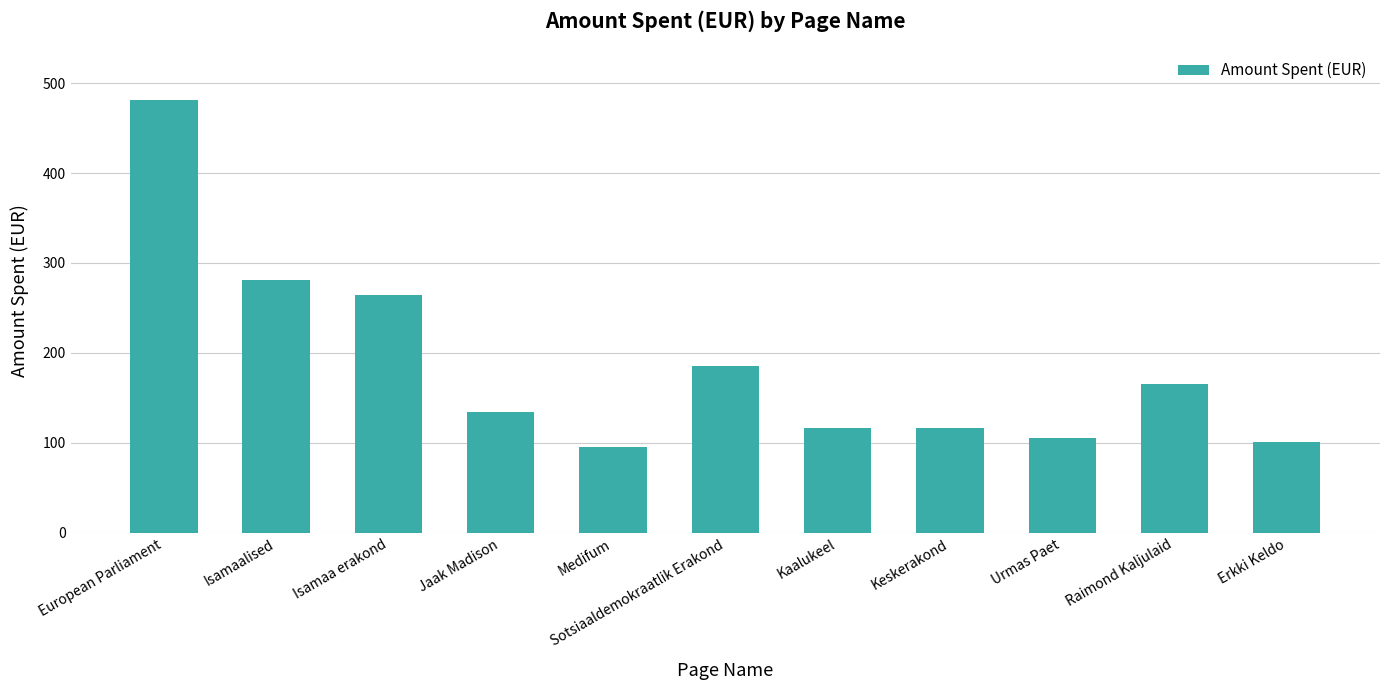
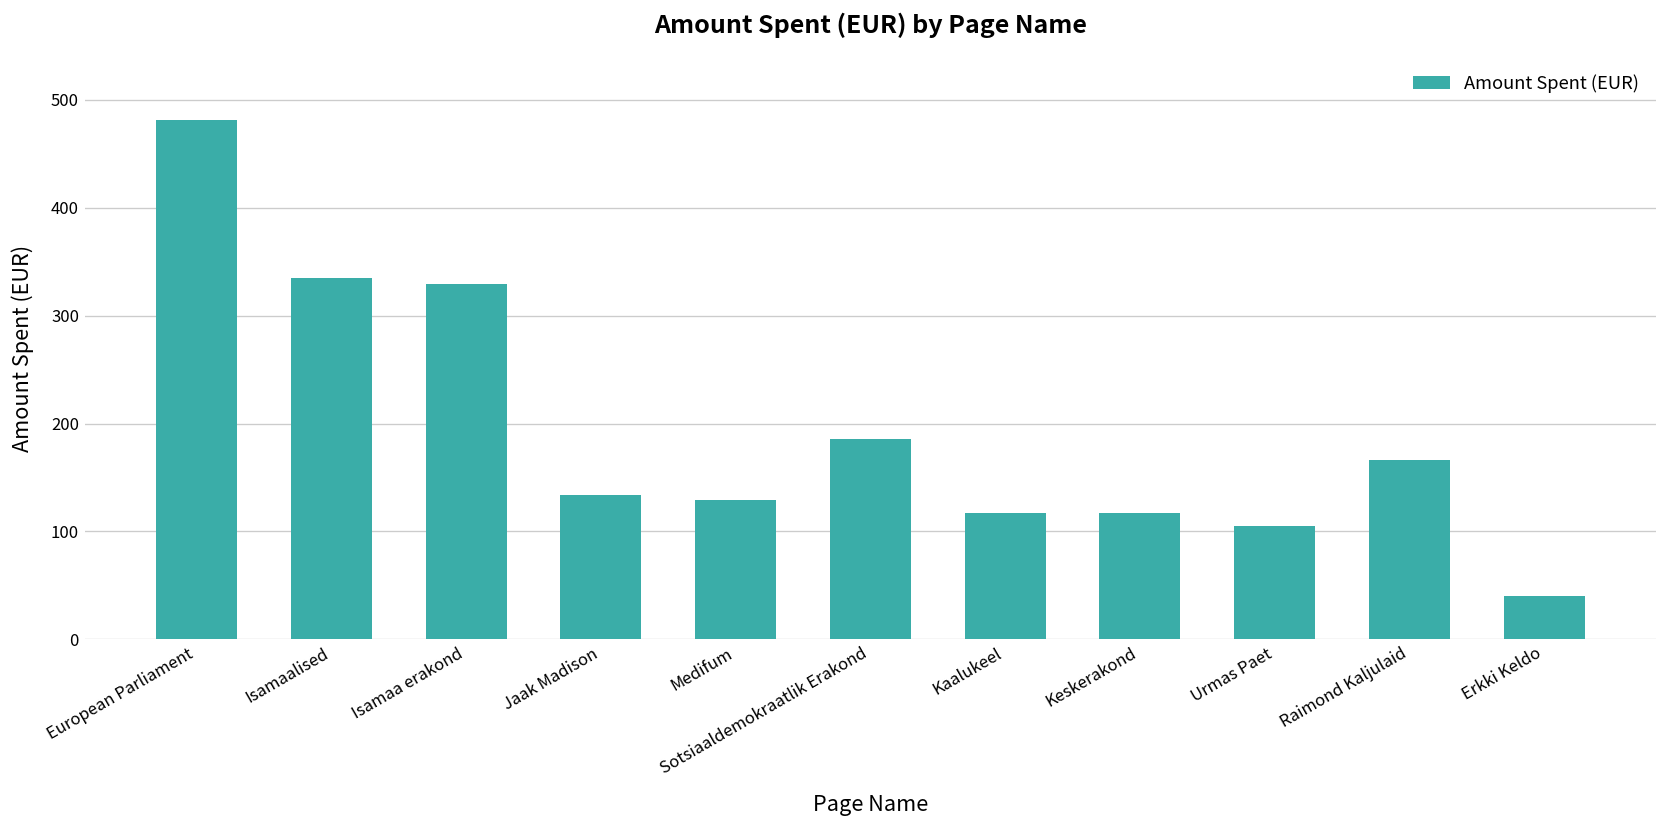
  {
    "European Parliament": 480,
-   "Isamaalised": 280,
-   "Isamaa erakond": 260,
+   "Isamaalised": 340,
+   "Isamaa erakond": 330,
    "Jaak Madison": 130,
-   "Medifum": 100,
+   "Medifum": 130,
    "Sotsiaaldemokraatlik Erakond": 190,
    "Kaalukeel": 120,
    "Keskerakond": 120,
    "Urmas Paet": 110,
    "Raimond Kaljulaid": 170,
-   "Erkki Keldo": 100
+   "Erkki Keldo": 40
  }
